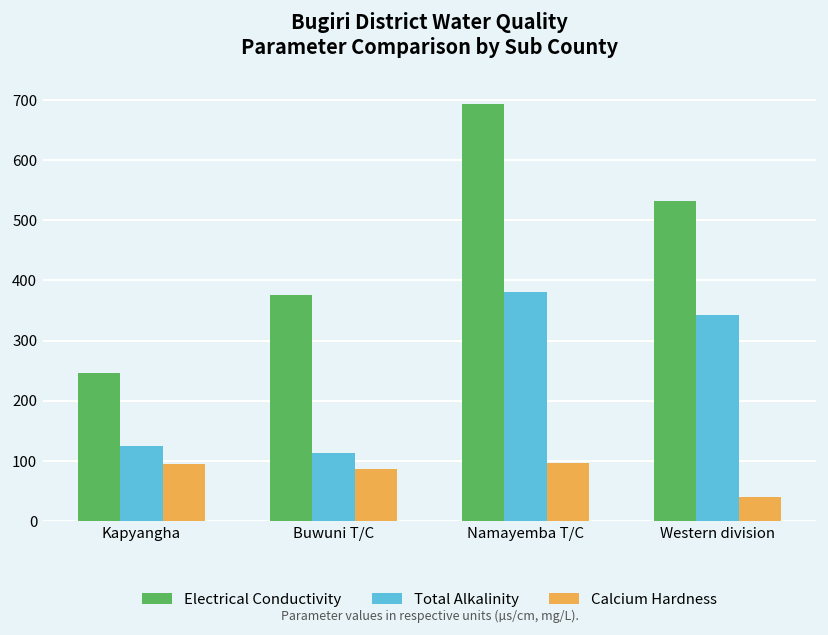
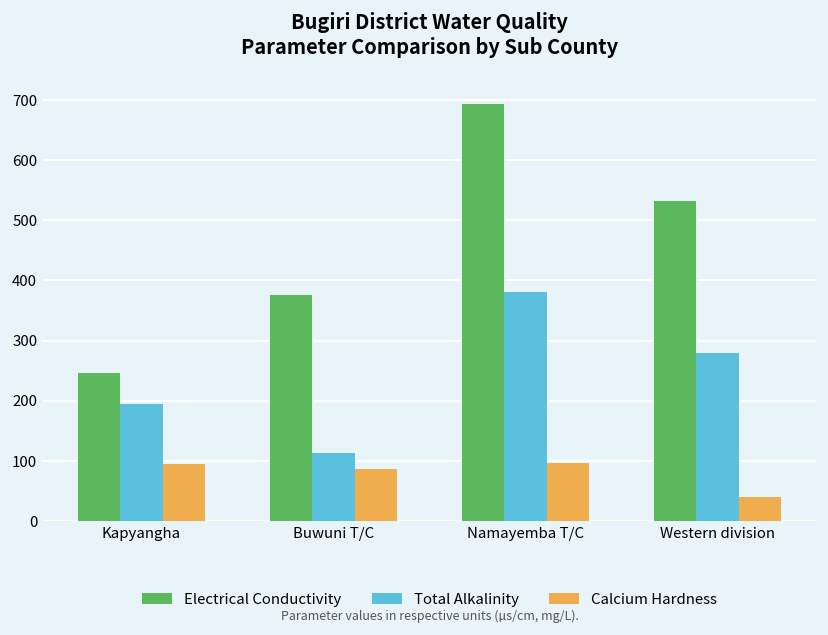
  {
    "Electrical Conductivity": {
      "Kapyangha": 250,
      "Buwuni T/C": 380,
      "Namayemba T/C": 690,
      "Western division": 530
    },
    "Total Alkalinity": {
-     "Kapyangha": 130,
+     "Kapyangha": 200,
      "Buwuni T/C": 110,
      "Namayemba T/C": 380,
-     "Western division": 340
+     "Western division": 280
    },
    "Calcium Hardness": {
      "Kapyangha": 100,
      "Buwuni T/C": 90,
      "Namayemba T/C": 100,
      "Western division": 40
    }
  }
